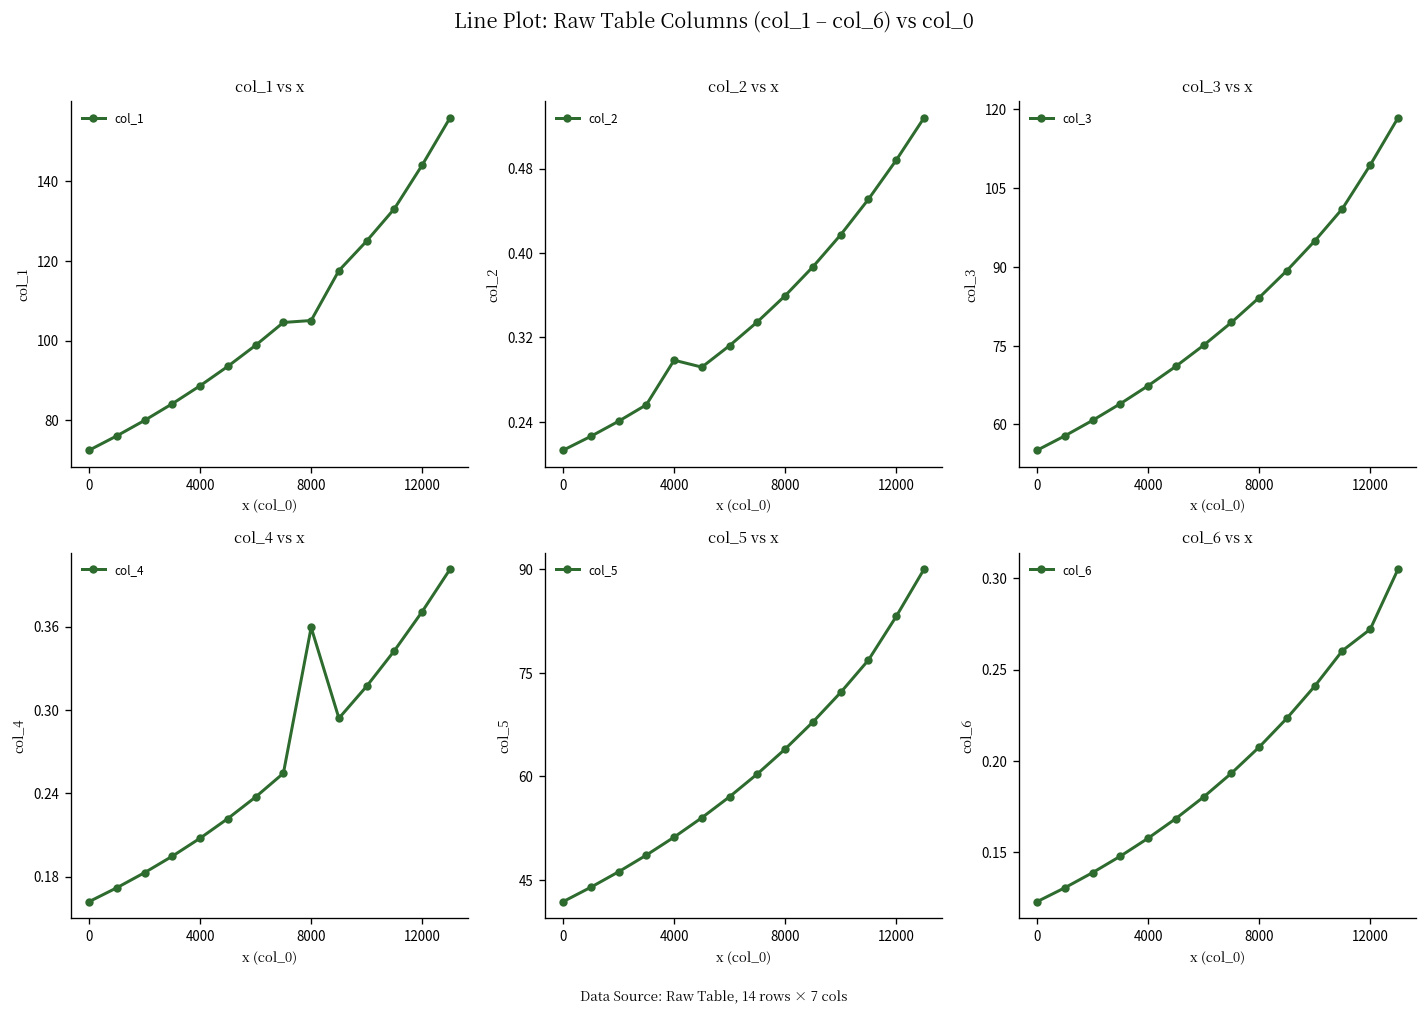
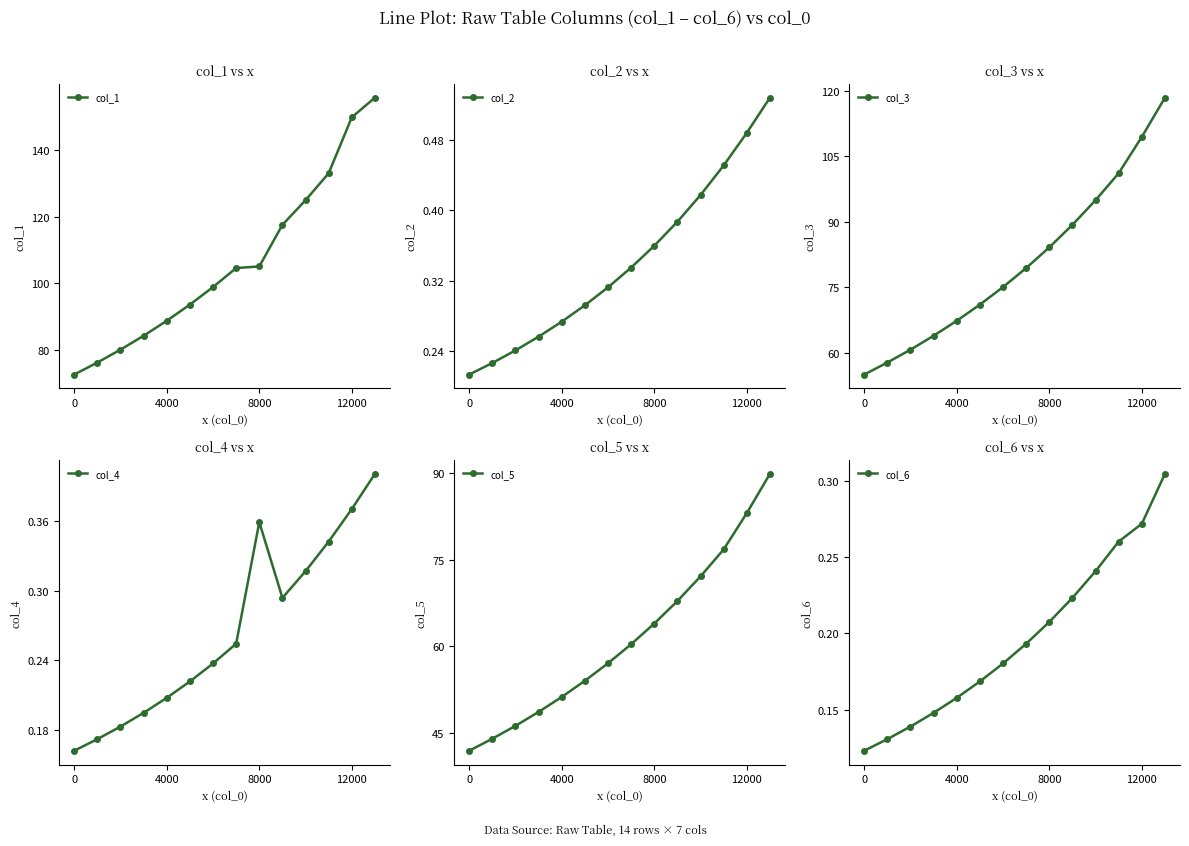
  {
    "col_1 vs x": {
      "0": 73,
      "4000": 89,
      "8000": 105,
-     "12000": 144
+     "12000": 150
    },
    "col_2 vs x": {
      "0": 0.21,
-     "4000": 0.30,
+     "4000": 0.27,
      "8000": 0.36,
      "12000": 0.49
    },
    "col_3 vs x": {
      "0": 55,
      "4000": 67,
      "8000": 84,
      "12000": 109
    },
    "col_4 vs x": {
      "0": 0.162,
      "4000": 0.208,
      "8000": 0.359,
      "12000": 0.371
    },
    "col_5 vs x": {
      "0": 42,
      "4000": 51,
      "8000": 64,
      "12000": 83
    },
    "col_6 vs x": {
      "0": 0.123,
      "4000": 0.158,
      "8000": 0.208,
      "12000": 0.272
    }
  }
